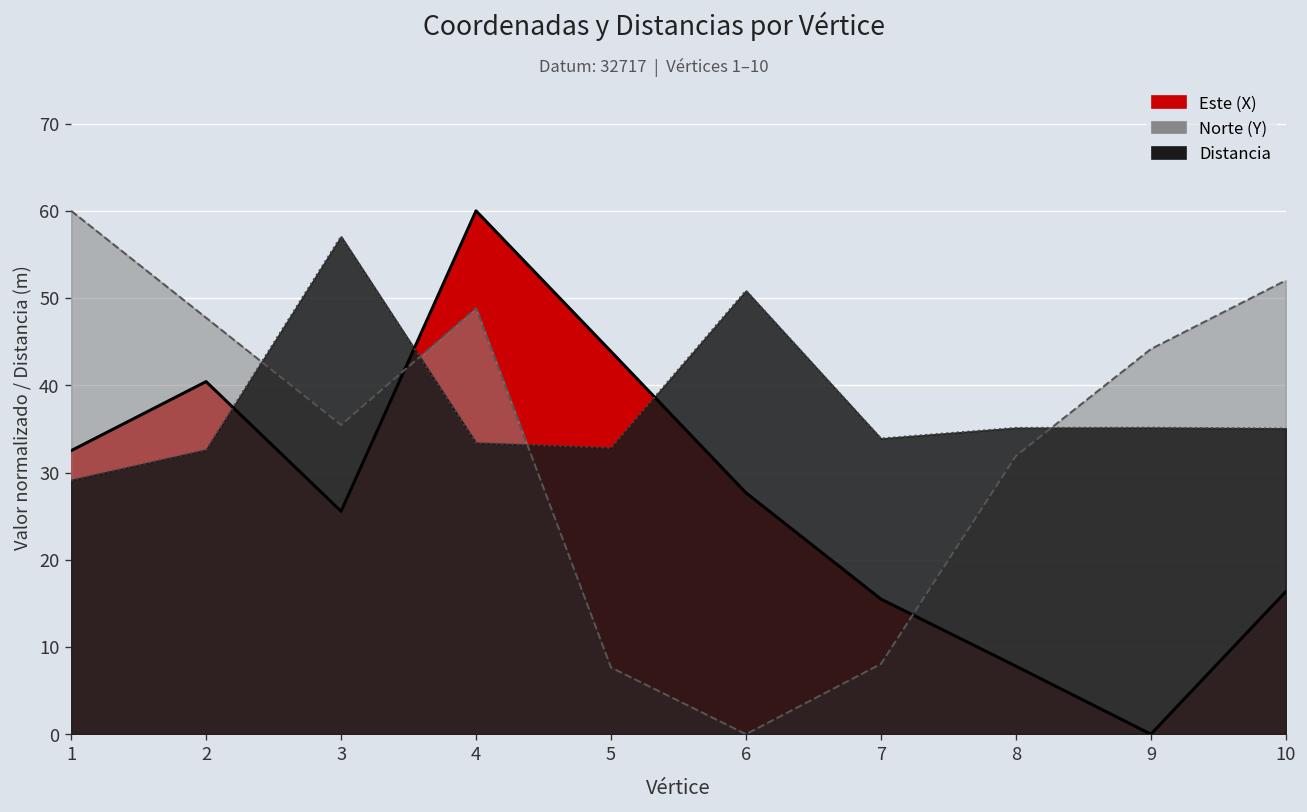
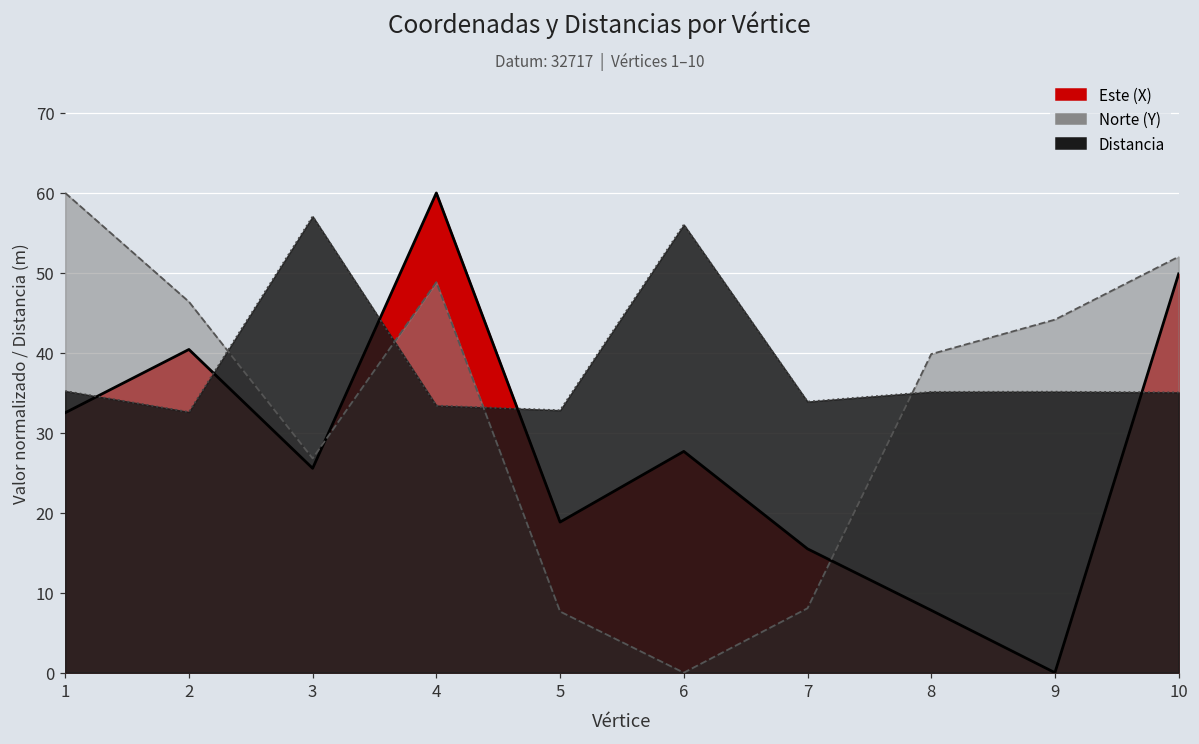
  {
    "Este (X)": {
      "1": 33,
      "2": 40,
      "3": 26,
      "4": 60,
-     "5": 44,
+     "5": 19,
      "6": 28,
      "7": 15,
      "8": 8,
      "9": 0,
-     "10": 16
+     "10": 50
    },
    "Norte (Y)": {
      "1": 60,
-     "2": 48,
-     "3": 35,
+     "2": 46,
+     "3": 27,
      "4": 49,
      "5": 8,
      "6": 0,
      "7": 8,
-     "8": 32,
+     "8": 40,
      "9": 44,
      "10": 52
    },
    "Distancia": {
-     "1": 29,
+     "1": 35,
      "2": 33,
      "3": 57,
      "4": 33,
      "5": 33,
-     "6": 51,
+     "6": 56,
      "7": 34,
      "8": 35,
      "9": 35,
      "10": 35
    }
  }
